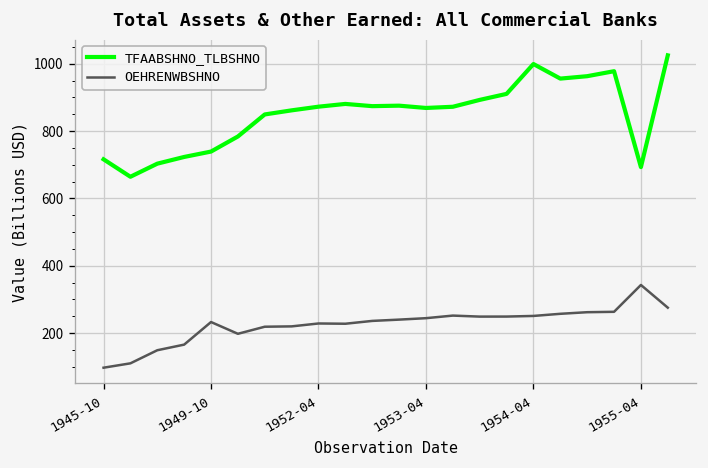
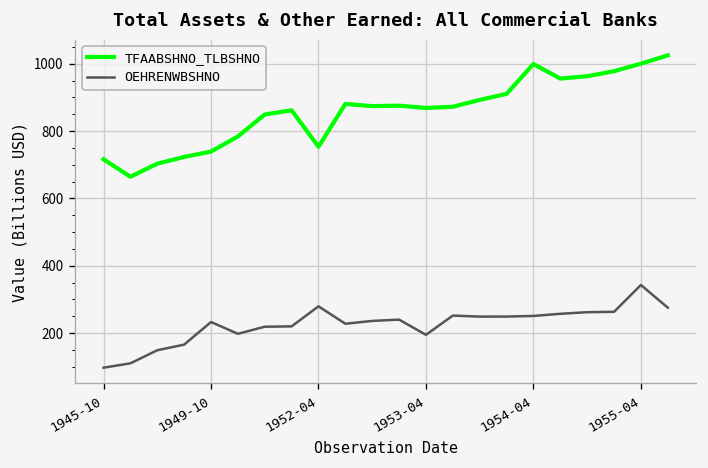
  {
    "TFAABSHNO_TLBSHNO": {
      "1945-10": 720,
      "1949-10": 740,
-     "1952-04": 870,
+     "1952-04": 750,
      "1953-04": 870,
      "1954-04": 1000,
-     "1955-04": 690
+     "1955-04": 1000
    },
    "OEHRENWBSHNO": {
      "1945-10": 100,
      "1949-10": 230,
-     "1952-04": 230,
-     "1953-04": 240,
+     "1952-04": 280,
+     "1953-04": 200,
      "1954-04": 250,
      "1955-04": 340
    }
  }
